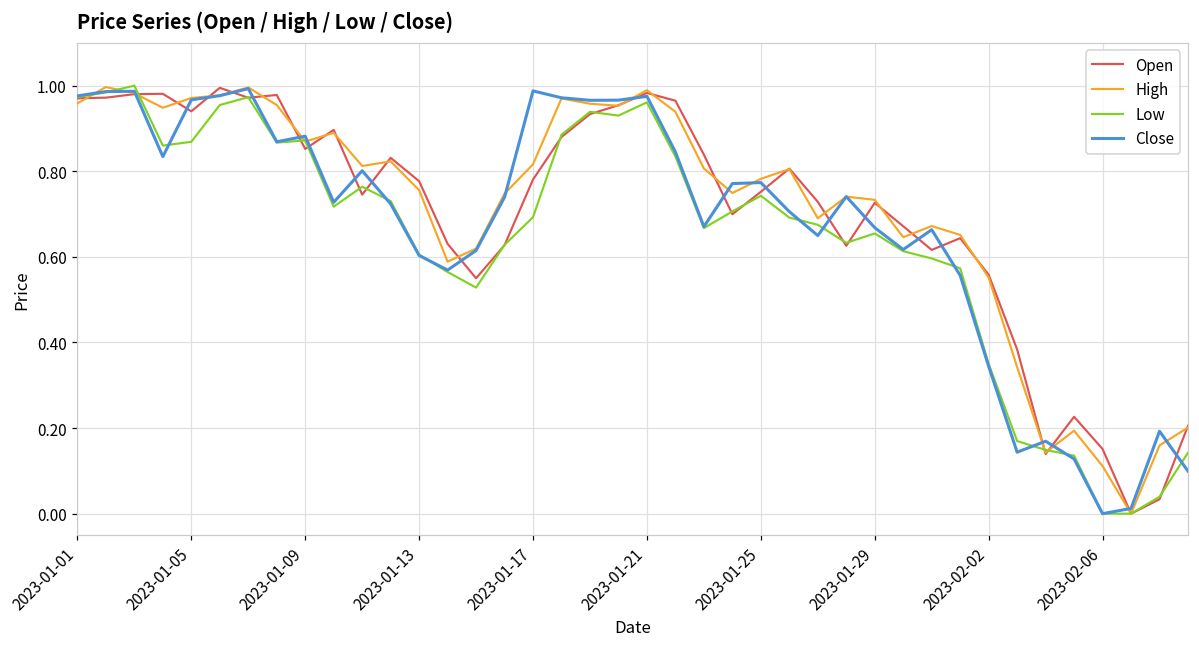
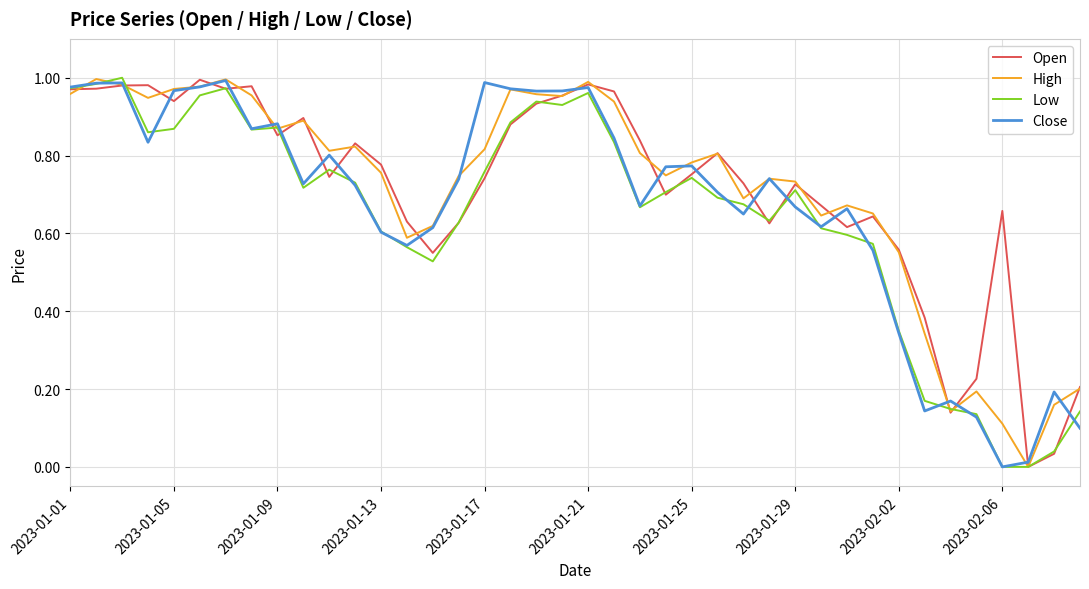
  {
    "Open": {
      "2023-01-05": 0.94,
      "2023-01-09": 0.85,
      "2023-01-13": 0.78,
-     "2023-01-17": 0.78,
+     "2023-01-17": 0.74,
      "2023-01-25": 0.75,
      "2023-01-29": 0.73,
-     "2023-02-06": 0.15
+     "2023-02-06": 0.66
    },
    "High": {
      "2023-01-01": 0.96,
      "2023-01-13": 0.76,
      "2023-01-17": 0.82,
      "2023-01-25": 0.78,
      "2023-01-29": 0.73,
      "2023-02-06": 0.11
    },
    "Low": {
      "2023-01-05": 0.87,
-     "2023-01-17": 0.69,
+     "2023-01-17": 0.76,
      "2023-01-21": 0.96,
      "2023-01-25": 0.74,
-     "2023-01-29": 0.65
+     "2023-01-29": 0.71
    },
    "Close": {
      "2023-01-09": 0.88,
      "2023-01-17": 0.99,
      "2023-01-21": 0.97,
      "2023-01-25": 0.77,
      "2023-01-29": 0.67
    }
  }
